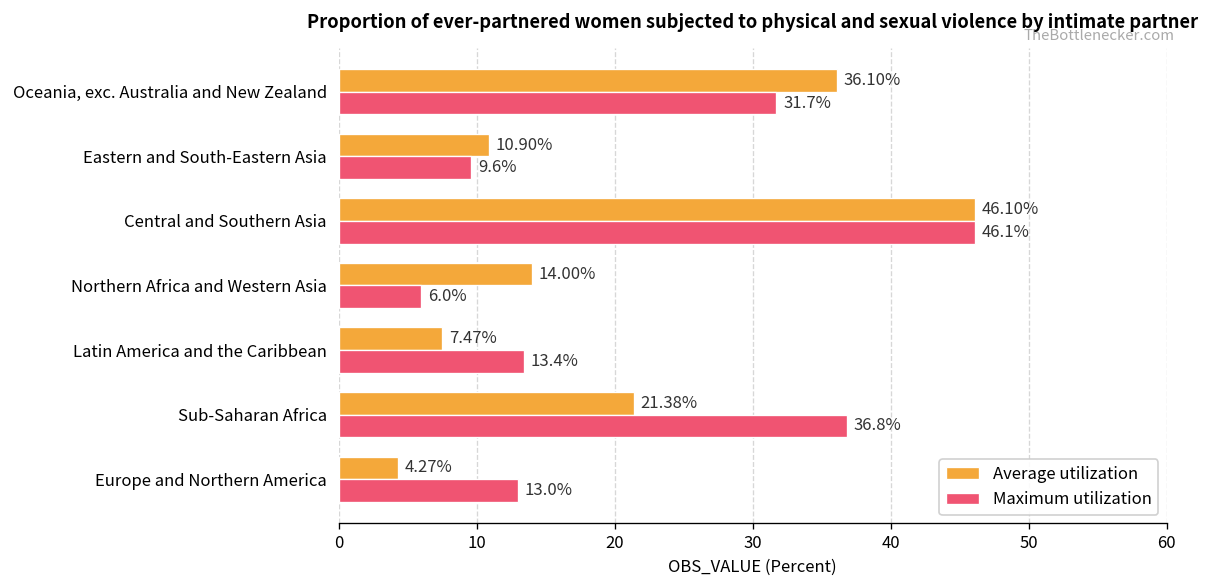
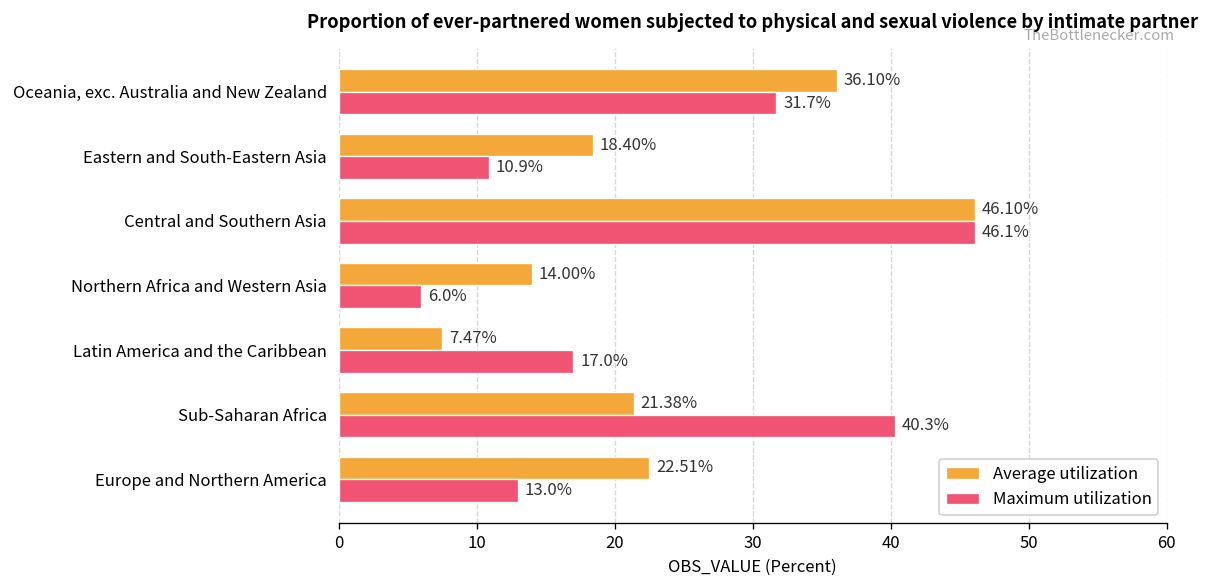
  {
    "Average utilization": {
      "Oceania, exc. Australia and New Zealand": "36.10%",
-     "Eastern and South-Eastern Asia": "10.90%",
+     "Eastern and South-Eastern Asia": "18.40%",
      "Central and Southern Asia": "46.10%",
      "Northern Africa and Western Asia": "14.00%",
      "Latin America and the Caribbean": "7.47%",
      "Sub-Saharan Africa": "21.38%",
-     "Europe and Northern America": "4.27%"
+     "Europe and Northern America": "22.51%"
    },
    "Maximum utilization": {
      "Oceania, exc. Australia and New Zealand": "31.7%",
-     "Eastern and South-Eastern Asia": "9.6%",
+     "Eastern and South-Eastern Asia": "10.9%",
      "Central and Southern Asia": "46.1%",
      "Northern Africa and Western Asia": "6.0%",
-     "Latin America and the Caribbean": "13.4%",
-     "Sub-Saharan Africa": "36.8%",
+     "Latin America and the Caribbean": "17.0%",
+     "Sub-Saharan Africa": "40.3%",
      "Europe and Northern America": "13.0%"
    }
  }
